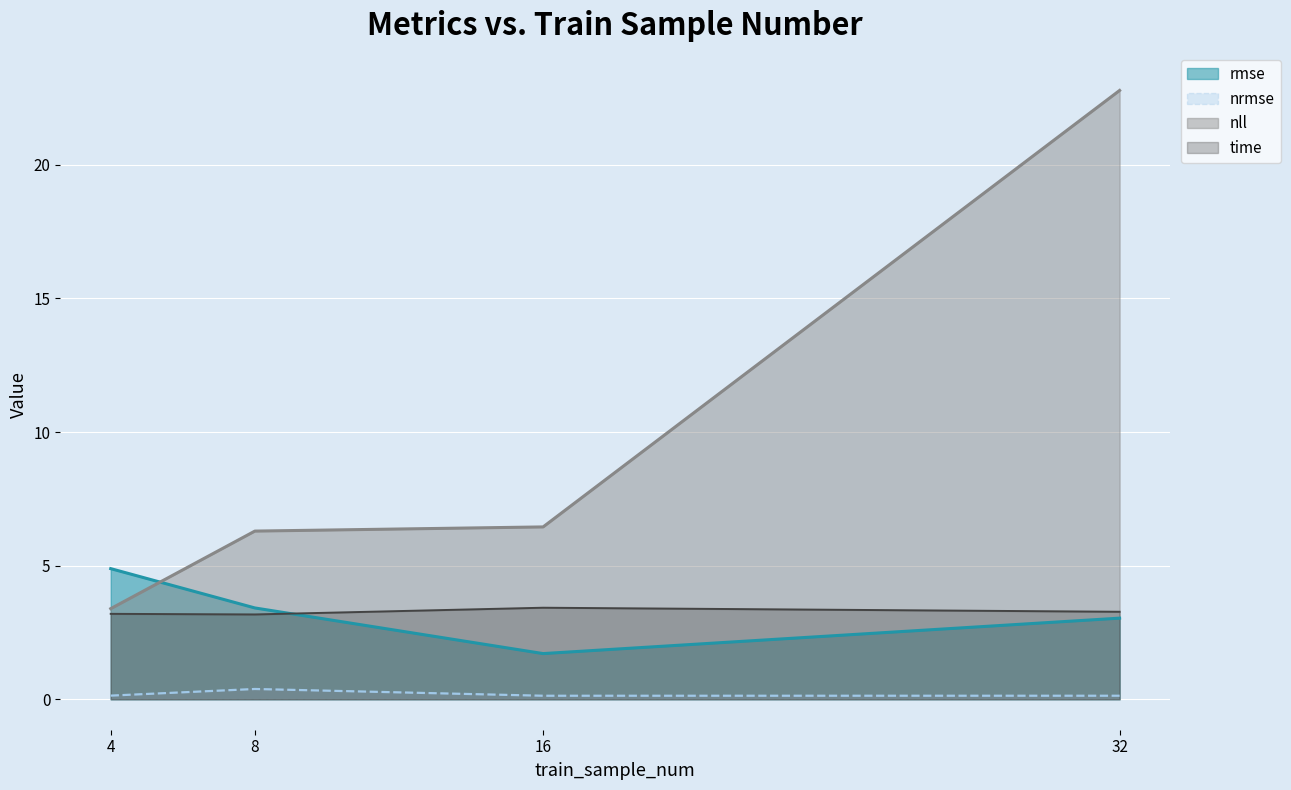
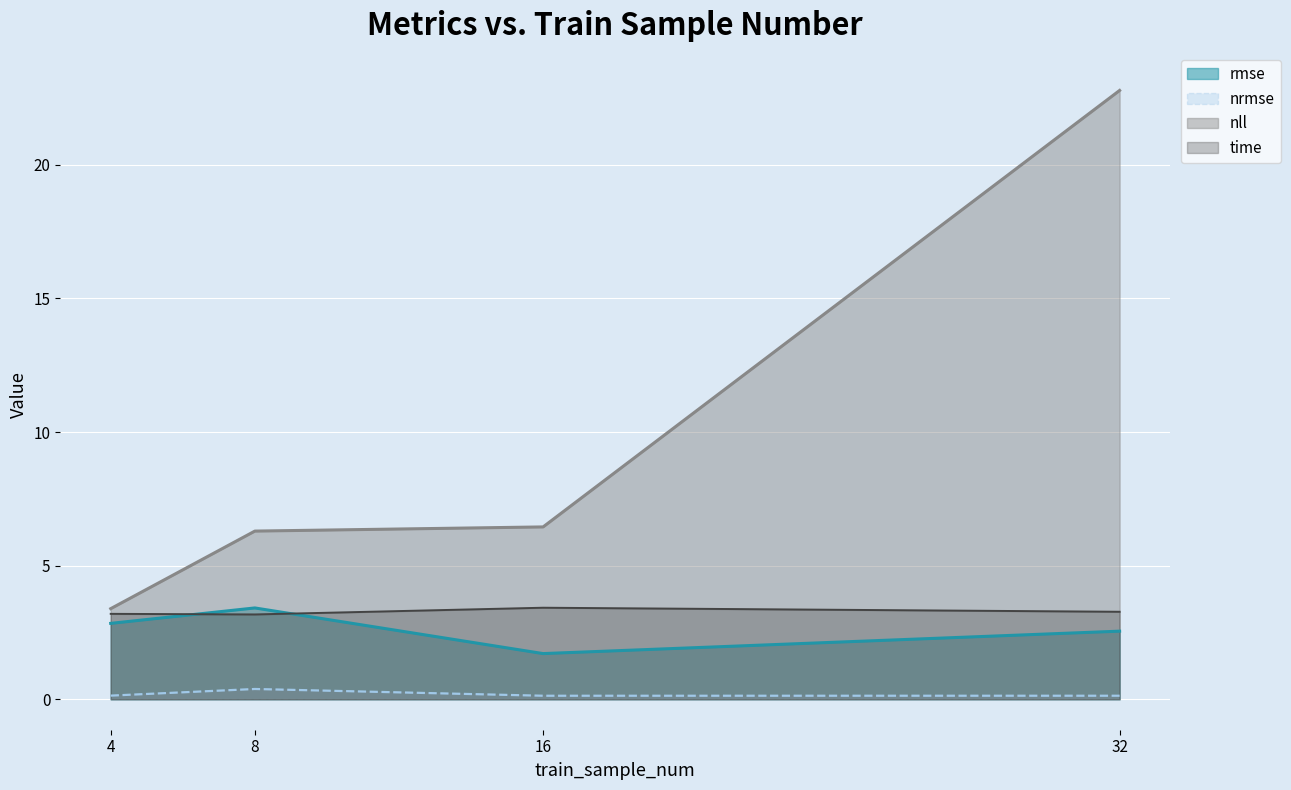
  {
    "rmse": {
-     "4": 4.9,
+     "4": 2.8,
      "8": 3.4,
      "16": 1.7,
-     "32": 3.0
+     "32": 2.5
    },
    "nrmse": {
      "4": 0.1,
      "8": 0.4,
      "16": 0.1,
      "32": 0.1
    }
  }
